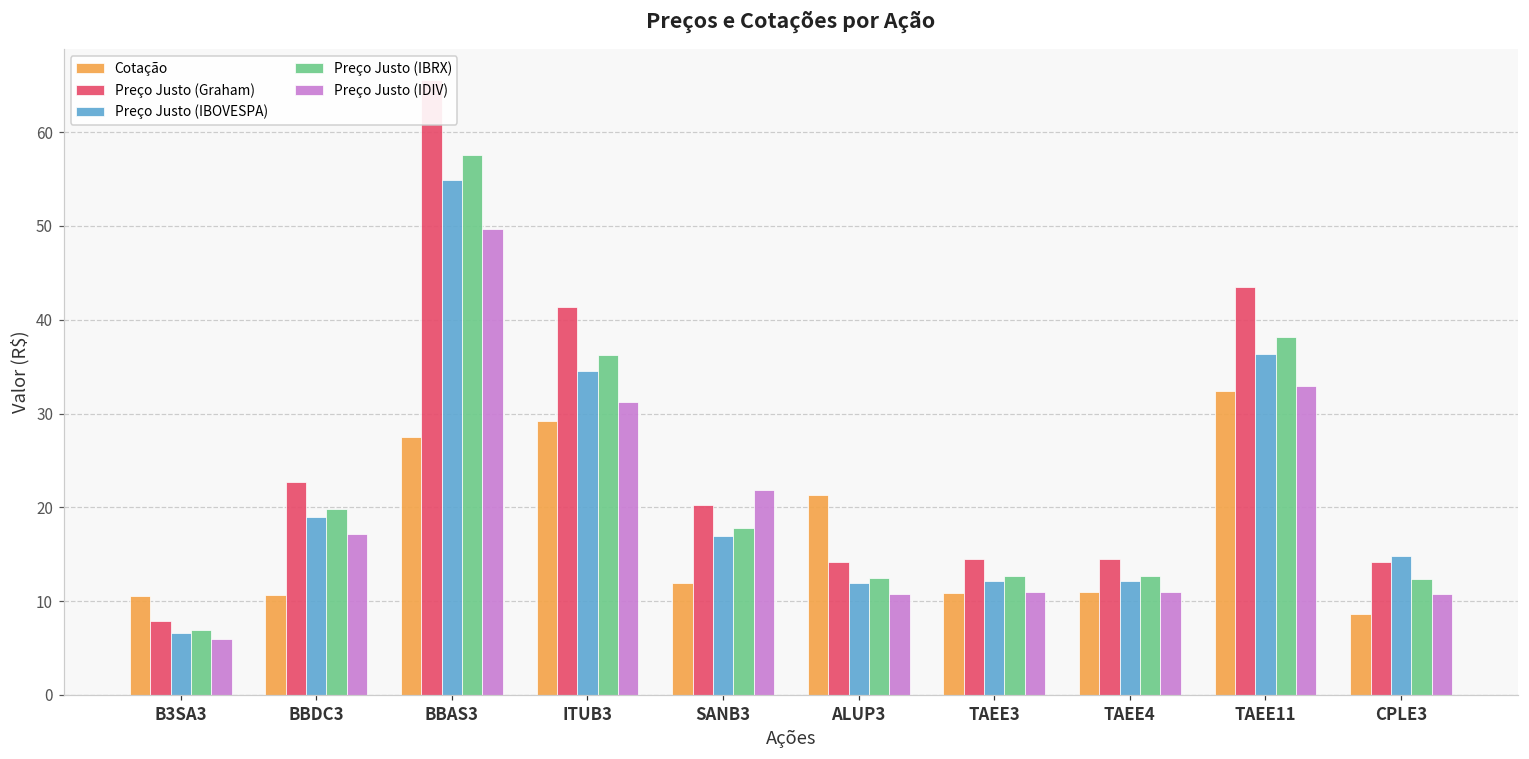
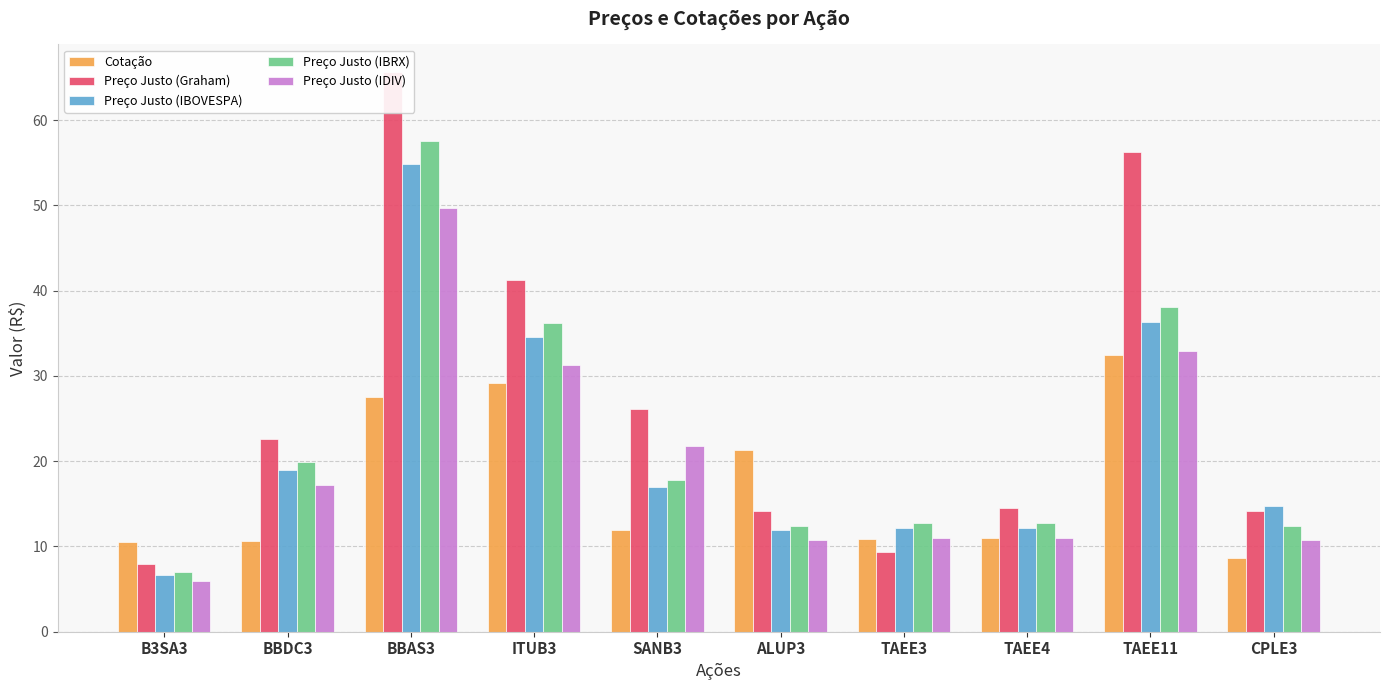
  {
    "Cotação": {
      "B3SA3": 11,
      "BBDC3": 11,
      "BBAS3": 28,
      "ITUB3": 29,
      "SANB3": 12,
      "ALUP3": 21,
      "TAEE3": 11,
      "TAEE4": 11,
      "TAEE11": 32,
      "CPLE3": 9
    },
    "Preço Justo (Graham)": {
      "B3SA3": 8,
      "BBDC3": 23,
      "ITUB3": 41,
-     "SANB3": 20,
+     "SANB3": 26,
      "ALUP3": 14,
-     "TAEE3": 15,
+     "TAEE3": 9,
      "TAEE4": 15,
-     "TAEE11": 43,
+     "TAEE11": 56,
      "CPLE3": 14
    },
    "Preço Justo (IBOVESPA)": {
      "B3SA3": 7,
      "BBDC3": 19,
      "BBAS3": 55,
      "ITUB3": 35,
      "SANB3": 17,
      "ALUP3": 12,
      "TAEE3": 12,
      "TAEE4": 12,
      "TAEE11": 36,
      "CPLE3": 15
    },
    "Preço Justo (IBRX)": {
      "B3SA3": 7,
      "BBDC3": 20,
      "BBAS3": 58,
      "ITUB3": 36,
      "SANB3": 18,
      "ALUP3": 12,
      "TAEE3": 13,
      "TAEE4": 13,
      "TAEE11": 38,
      "CPLE3": 12
    },
    "Preço Justo (IDIV)": {
      "B3SA3": 6,
      "BBDC3": 17,
      "BBAS3": 50,
      "ITUB3": 31,
      "SANB3": 22,
      "ALUP3": 11,
      "TAEE3": 11,
      "TAEE4": 11,
      "TAEE11": 33,
      "CPLE3": 11
    }
  }
